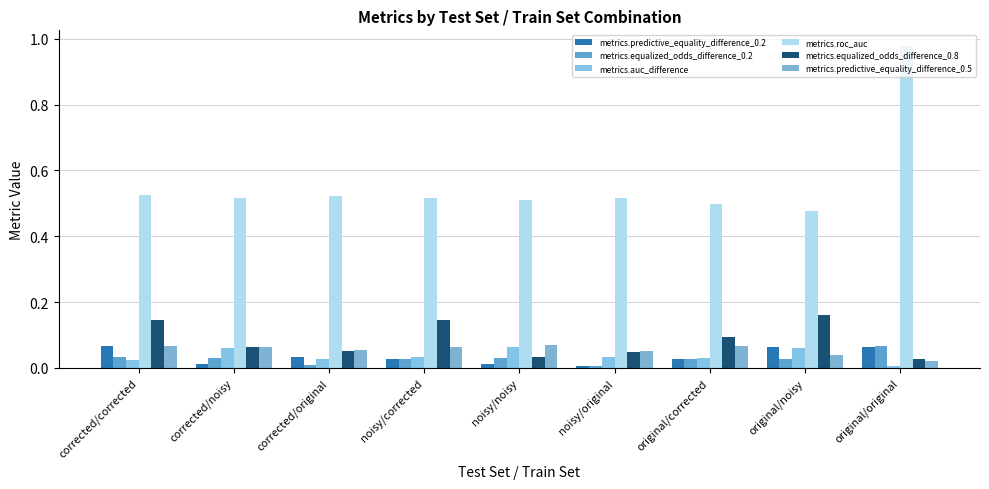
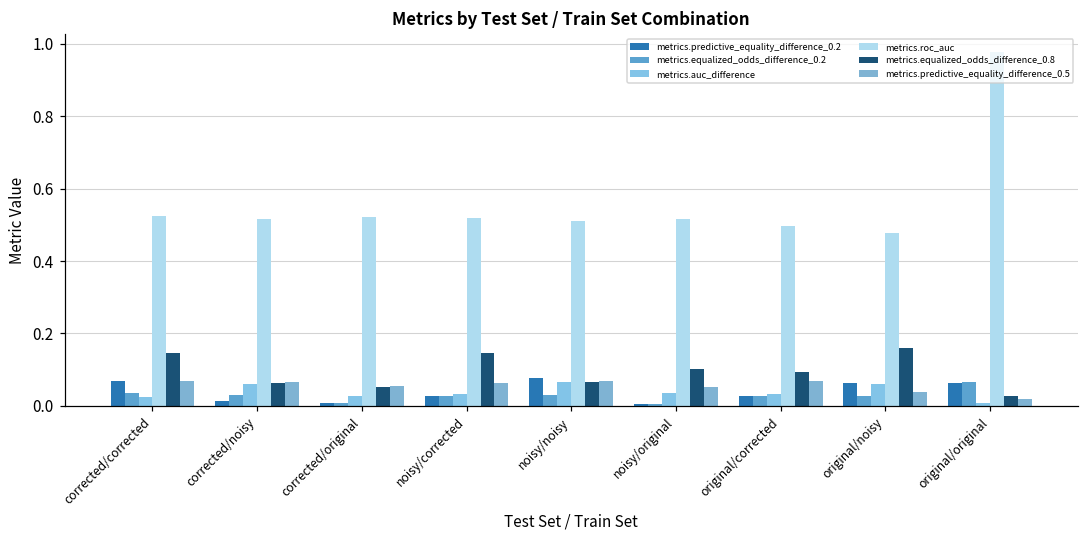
  {
    "metrics.predictive_equality_difference_0.2": {
      "corrected/corrected": 0.07,
      "corrected/noisy": 0.01,
-     "corrected/original": 0.03,
+     "corrected/original": 0.01,
      "noisy/corrected": 0.03,
-     "noisy/noisy": 0.01,
+     "noisy/noisy": 0.08,
      "original/corrected": 0.03,
      "original/noisy": 0.06,
      "original/original": 0.06
    },
    "metrics.equalized_odds_difference_0.8": {
      "corrected/corrected": 0.15,
      "corrected/noisy": 0.06,
      "corrected/original": 0.05,
      "noisy/corrected": 0.15,
-     "noisy/noisy": 0.03,
-     "noisy/original": 0.05,
+     "noisy/noisy": 0.06,
+     "noisy/original": 0.10,
      "original/corrected": 0.09,
      "original/noisy": 0.16,
      "original/original": 0.03
    }
  }
